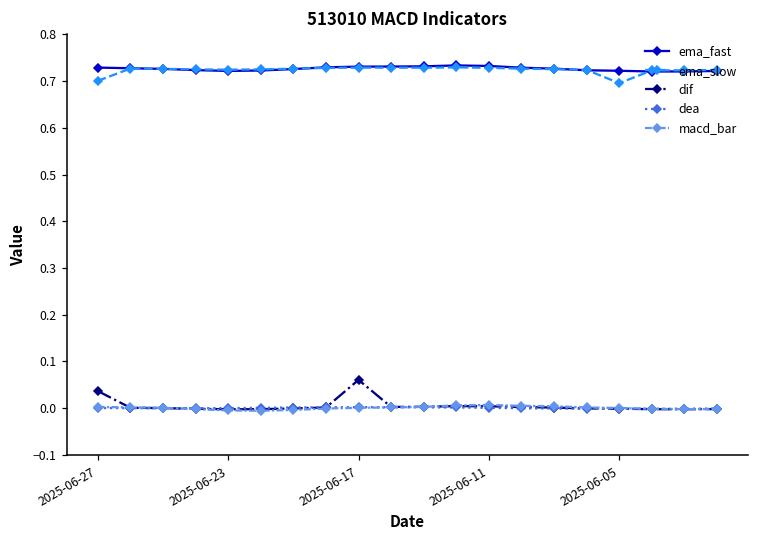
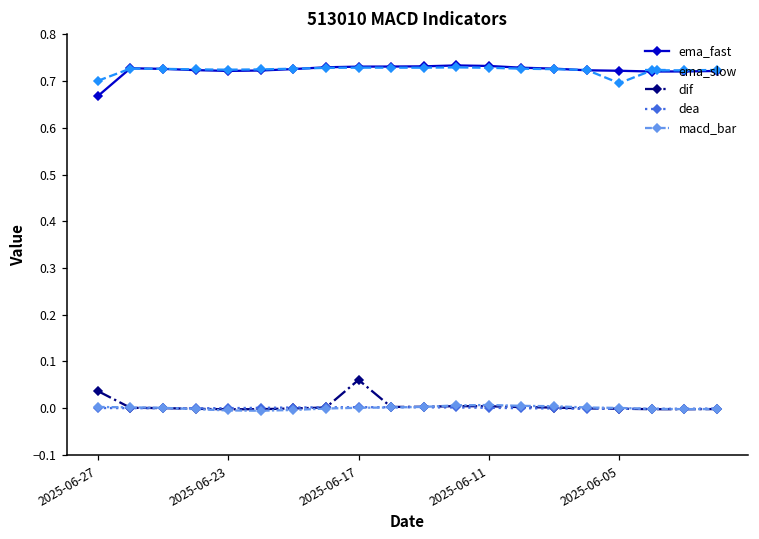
  {
    "ema_fast": {
-     "2025-06-27": 0.73,
+     "2025-06-27": 0.67,
      "2025-06-05": 0.72
    },
    "ema_slow": {
      "2025-06-27": 0.70,
      "2025-06-05": 0.70
    },
    "dif": {
      "2025-06-27": 0.04,
      "2025-06-17": 0.06
    }
  }
